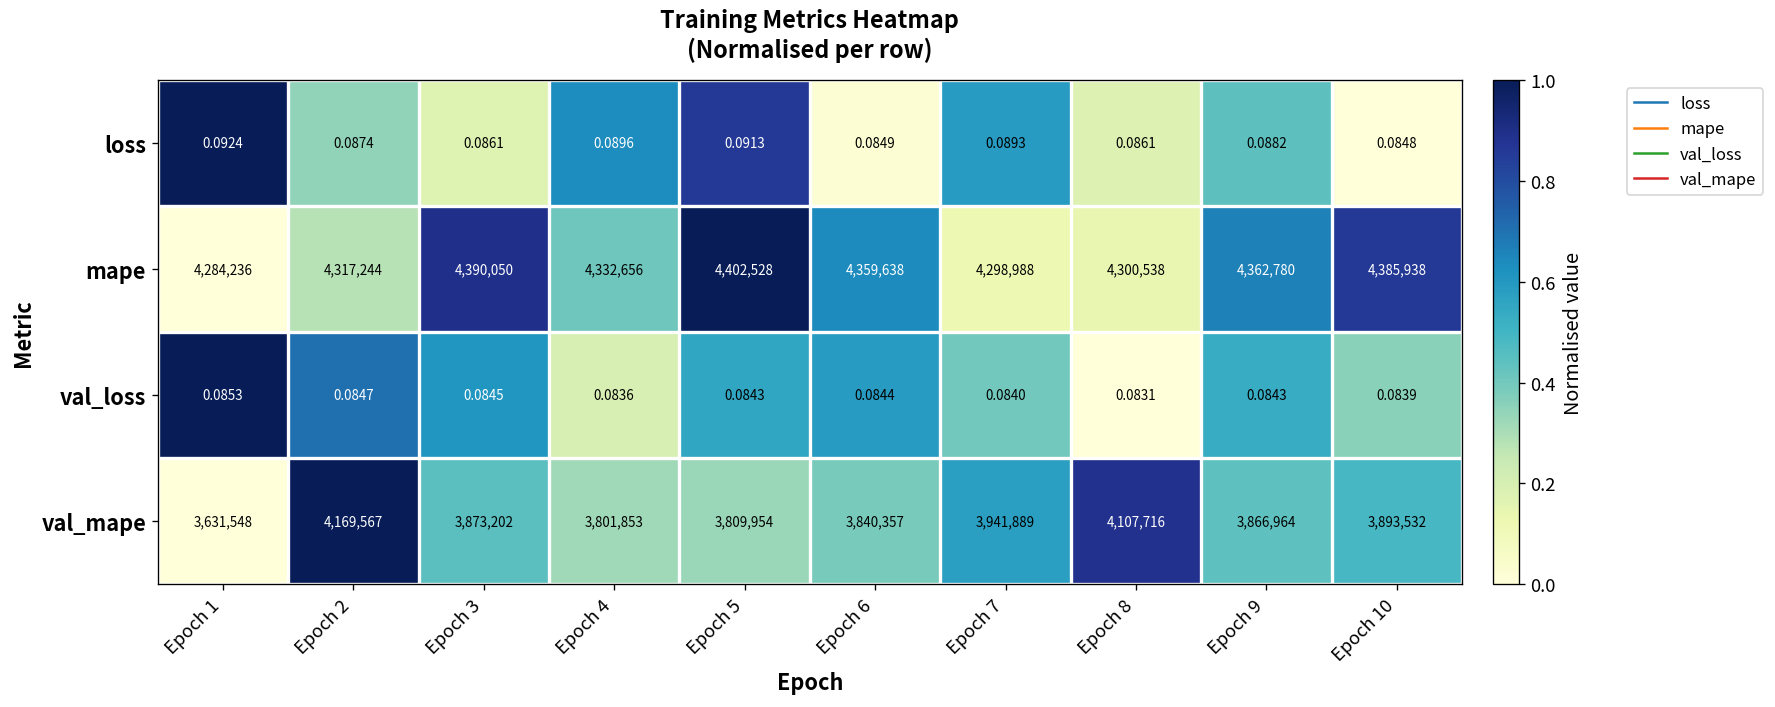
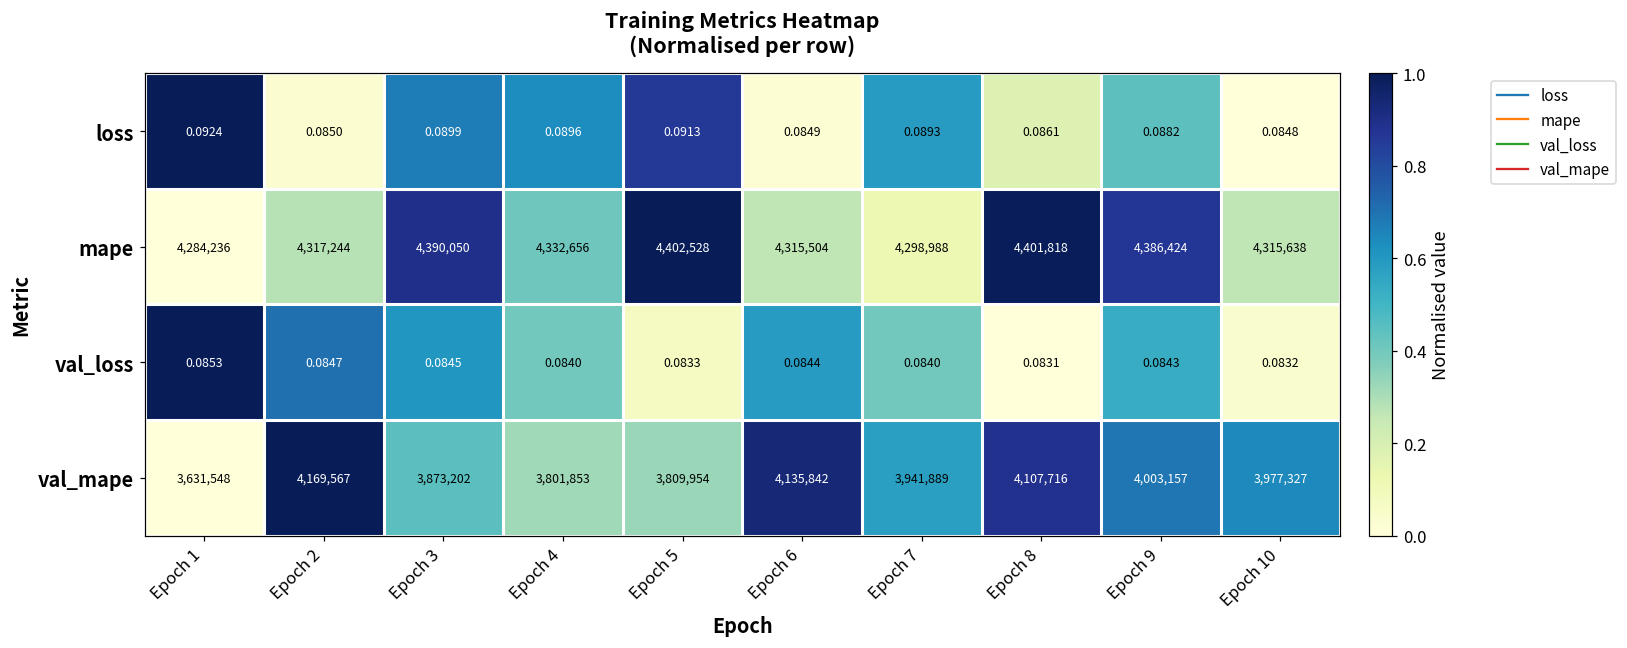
  {
    "loss": {
      "Epoch 1": "0.0924",
-     "Epoch 2": "0.0874",
-     "Epoch 3": "0.0861",
+     "Epoch 2": "0.0850",
+     "Epoch 3": "0.0899",
      "Epoch 4": "0.0896",
      "Epoch 5": "0.0913",
      "Epoch 6": "0.0849",
      "Epoch 7": "0.0893",
      "Epoch 8": "0.0861",
      "Epoch 9": "0.0882",
      "Epoch 10": "0.0848"
    },
    "mape": {
      "Epoch 1": "4,284,236",
      "Epoch 2": "4,317,244",
      "Epoch 3": "4,390,050",
      "Epoch 4": "4,332,656",
      "Epoch 5": "4,402,528",
-     "Epoch 6": "4,359,638",
+     "Epoch 6": "4,315,504",
      "Epoch 7": "4,298,988",
-     "Epoch 8": "4,300,538",
-     "Epoch 9": "4,362,780",
-     "Epoch 10": "4,385,938"
+     "Epoch 8": "4,401,818",
+     "Epoch 9": "4,386,424",
+     "Epoch 10": "4,315,638"
    },
    "val_loss": {
      "Epoch 1": "0.0853",
      "Epoch 2": "0.0847",
      "Epoch 3": "0.0845",
-     "Epoch 4": "0.0836",
-     "Epoch 5": "0.0843",
+     "Epoch 4": "0.0840",
+     "Epoch 5": "0.0833",
      "Epoch 6": "0.0844",
      "Epoch 7": "0.0840",
      "Epoch 8": "0.0831",
      "Epoch 9": "0.0843",
-     "Epoch 10": "0.0839"
+     "Epoch 10": "0.0832"
    },
    "val_mape": {
      "Epoch 1": "3,631,548",
      "Epoch 2": "4,169,567",
      "Epoch 3": "3,873,202",
      "Epoch 4": "3,801,853",
      "Epoch 5": "3,809,954",
-     "Epoch 6": "3,840,357",
+     "Epoch 6": "4,135,842",
      "Epoch 7": "3,941,889",
      "Epoch 8": "4,107,716",
-     "Epoch 9": "3,866,964",
-     "Epoch 10": "3,893,532"
+     "Epoch 9": "4,003,157",
+     "Epoch 10": "3,977,327"
    }
  }
